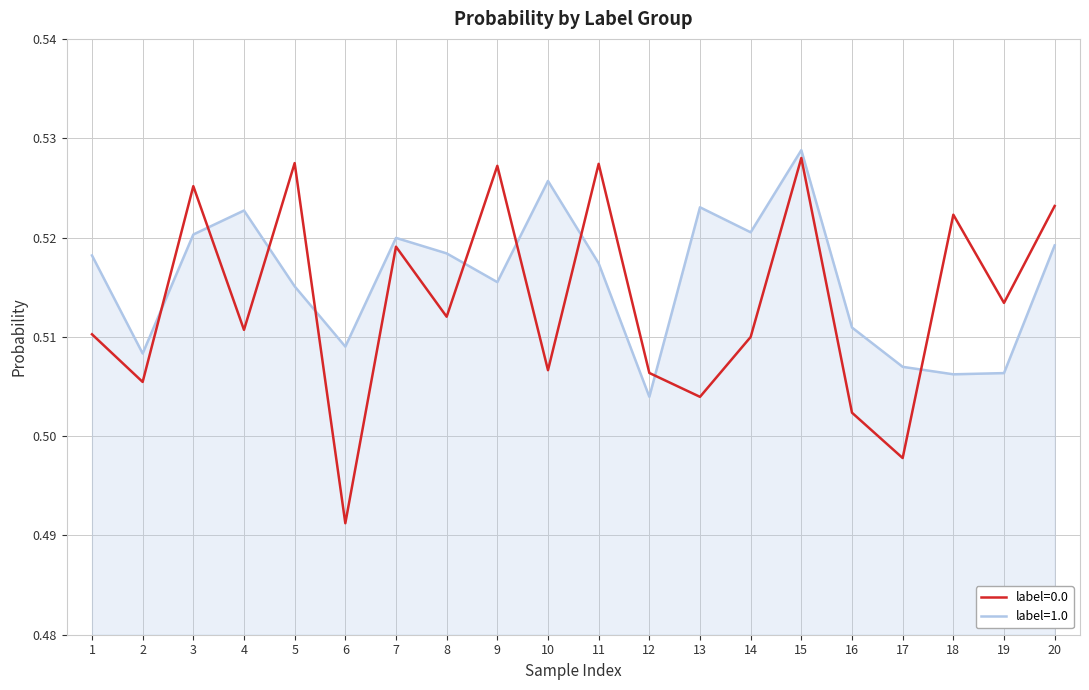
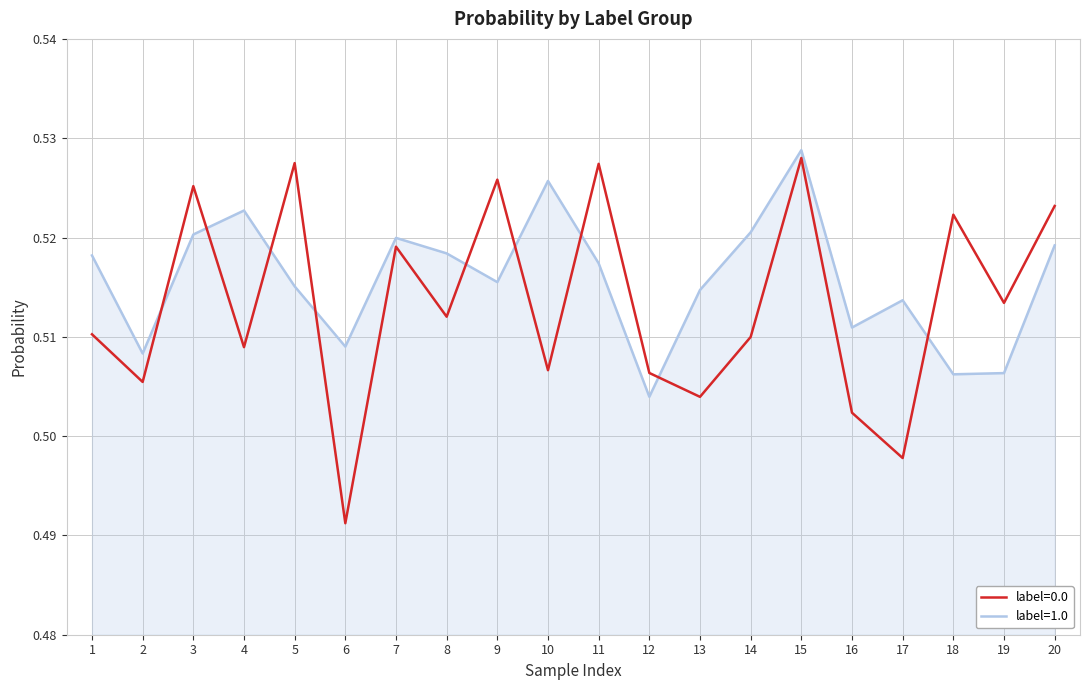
  {
    "label=0.0": {
      "1": 0.510,
      "2": 0.505,
      "3": 0.525,
-     "4": 0.511,
+     "4": 0.509,
      "5": 0.527,
      "6": 0.491,
      "7": 0.519,
      "8": 0.512,
-     "9": 0.527,
+     "9": 0.526,
      "10": 0.507,
      "11": 0.527,
      "12": 0.506,
      "13": 0.504,
      "14": 0.510,
      "15": 0.528,
      "16": 0.502,
      "17": 0.498,
      "18": 0.522,
      "19": 0.513,
      "20": 0.523
    },
    "label=1.0": {
      "1": 0.518,
      "2": 0.508,
      "3": 0.520,
      "4": 0.523,
      "5": 0.515,
      "6": 0.509,
      "7": 0.520,
      "8": 0.518,
      "9": 0.516,
      "10": 0.526,
      "11": 0.517,
      "12": 0.504,
-     "13": 0.523,
+     "13": 0.515,
      "14": 0.521,
      "15": 0.529,
      "16": 0.511,
-     "17": 0.507,
+     "17": 0.514,
      "18": 0.506,
      "19": 0.506,
      "20": 0.519
    }
  }
